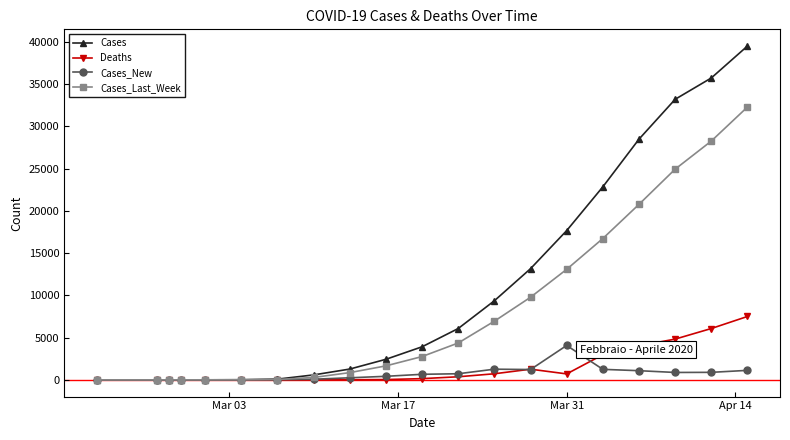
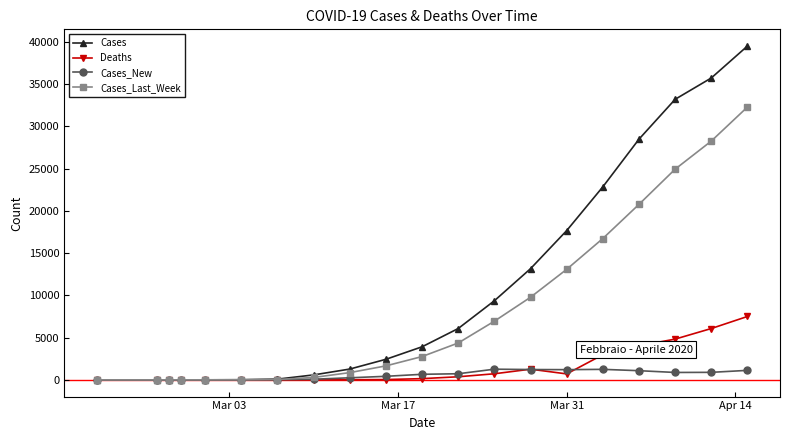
  {
    "Cases": {
      "Mar 31": 18000
    },
    "Deaths": {
      "Mar 31": 1000
    },
    "Cases_New": {
-     "Mar 31": 4000
+     "Mar 31": 1000
    },
    "Cases_Last_Week": {
      "Mar 31": 13000
    }
  }
